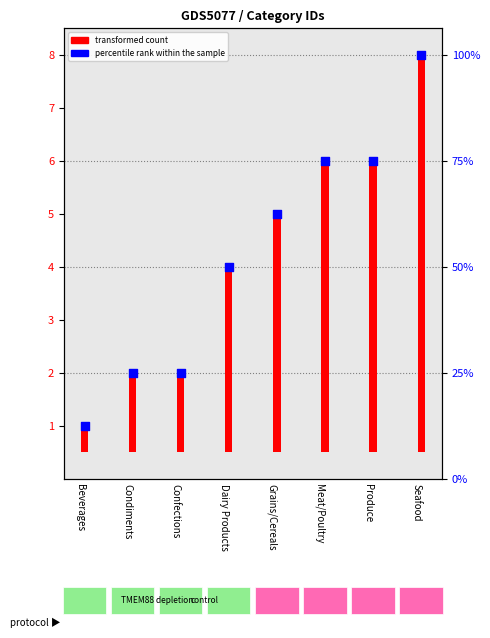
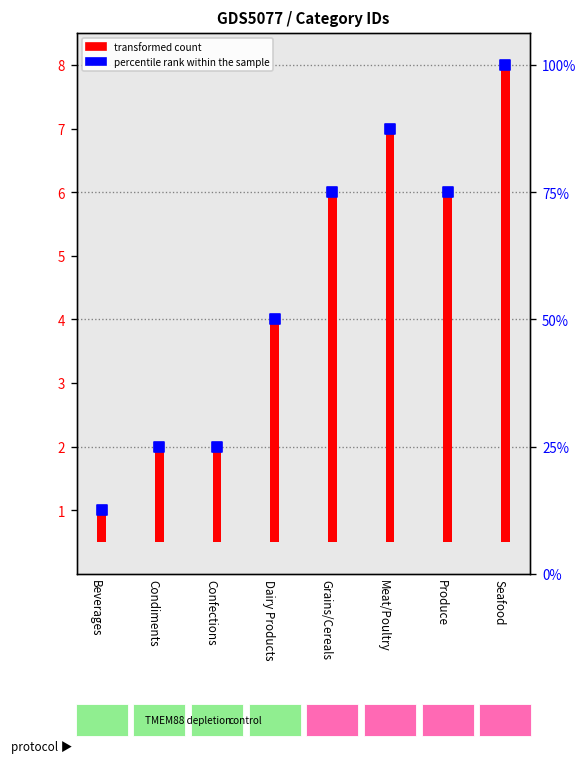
  {
    "Beverages": 1,
    "Condiments": 2,
    "Confections": 2,
    "Dairy Products": 4,
-   "Grains/Cereals": 5,
-   "Meat/Poultry": 6,
+   "Grains/Cereals": 6,
+   "Meat/Poultry": 7,
    "Produce": 6,
    "Seafood": 8
  }
